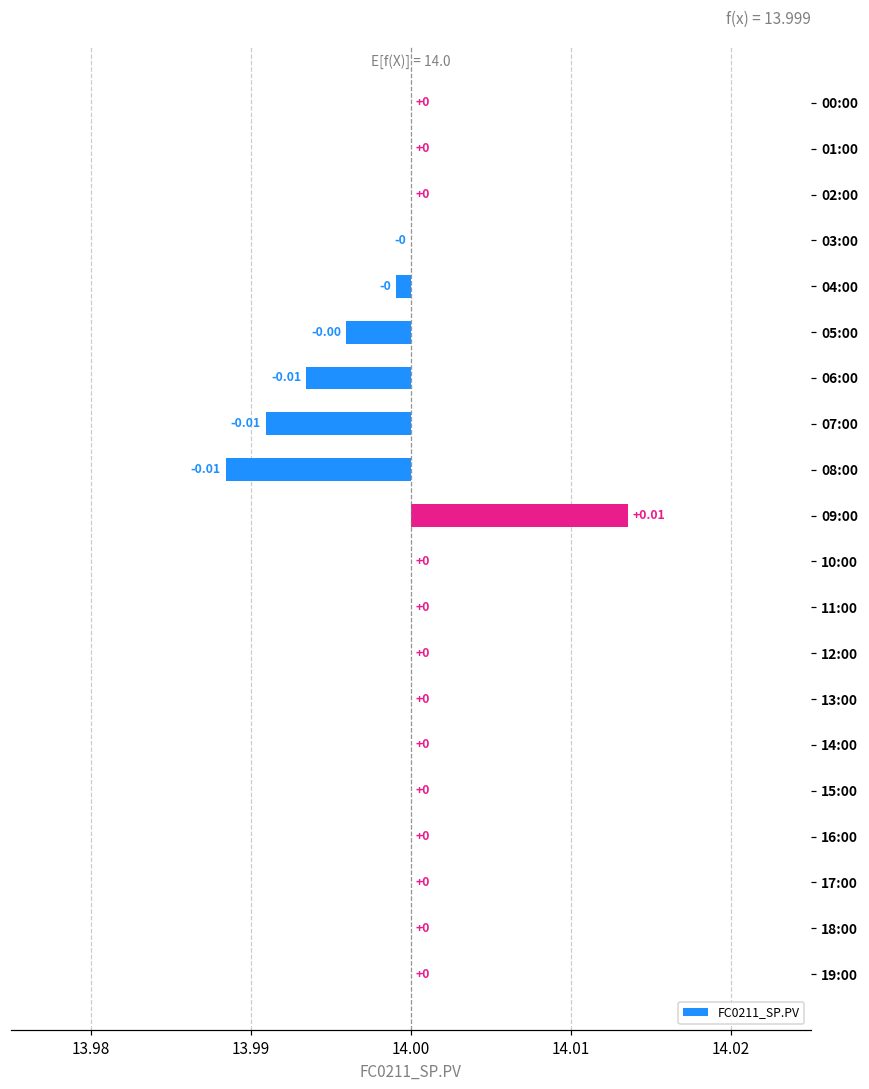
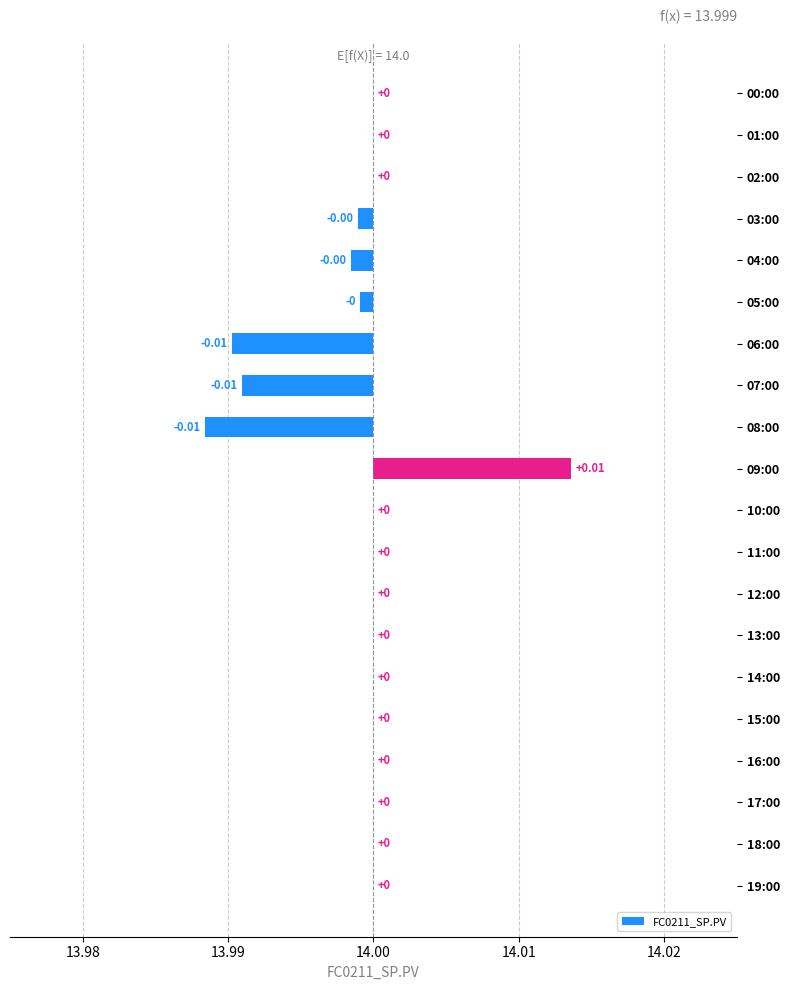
  {
    "00:00": "+0",
    "01:00": "+0",
    "02:00": "+0",
-   "03:00": "-0",
-   "04:00": "-0",
-   "05:00": "-0.00",
-   "06:00": "13.9934",
+   "03:00": "-0.00",
+   "04:00": "-0.00",
+   "05:00": "-0",
+   "06:00": "13.9903",
    "07:00": "-0.01",
    "08:00": "-0.01",
    "09:00": "+0.01",
    "10:00": "+0",
    "11:00": "+0",
    "12:00": "+0",
    "13:00": "+0",
    "14:00": "+0",
    "15:00": "+0",
    "16:00": "+0",
    "17:00": "+0",
    "18:00": "+0",
    "19:00": "+0"
  }
